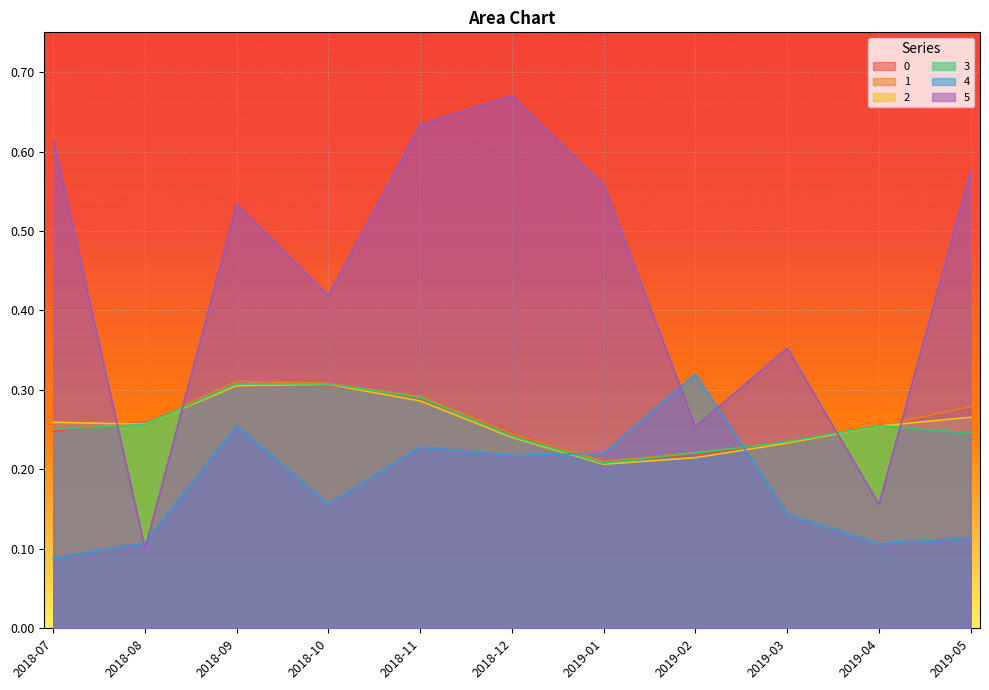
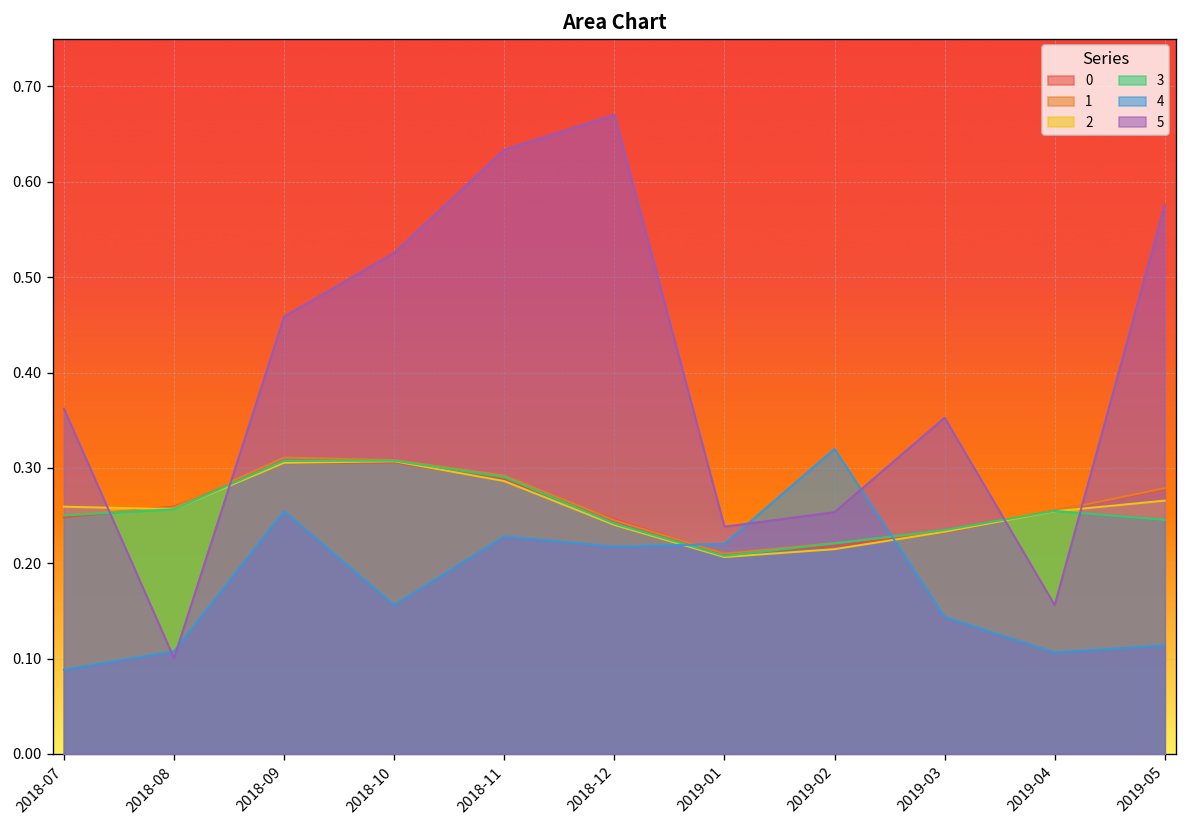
  {
    "2": {
      "2018-07": 0.26,
      "2019-05": 0.27
    },
    "3": {
      "2019-05": 0.25
    },
    "4": {
      "2018-07": 0.09,
      "2018-08": 0.11,
      "2018-09": 0.25,
      "2018-10": 0.16,
      "2018-11": 0.23,
      "2018-12": 0.22,
      "2019-01": 0.22,
      "2019-02": 0.32,
      "2019-03": 0.14,
      "2019-04": 0.11,
      "2019-05": 0.11
    },
    "5": {
-     "2018-07": 0.62,
+     "2018-07": 0.36,
      "2018-08": 0.10,
-     "2018-09": 0.53,
-     "2018-10": 0.42,
+     "2018-09": 0.46,
+     "2018-10": 0.53,
      "2018-11": 0.63,
      "2018-12": 0.67,
-     "2019-01": 0.56,
+     "2019-01": 0.24,
      "2019-02": 0.25,
      "2019-03": 0.35,
      "2019-04": 0.16,
      "2019-05": 0.58
    }
  }
